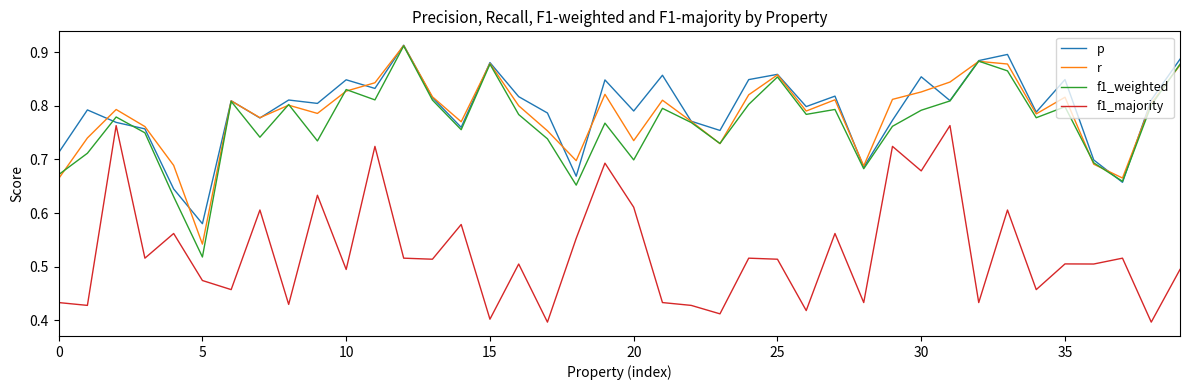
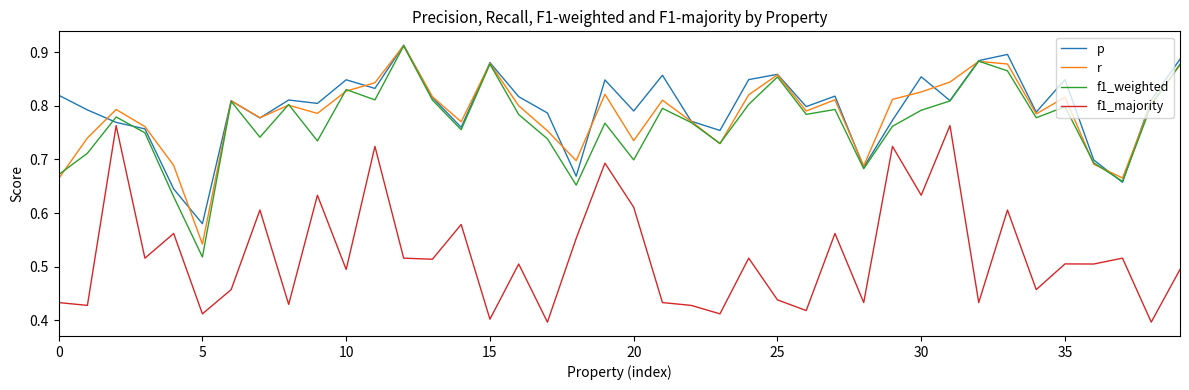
  {
    "p": {
-     "0": 0.71,
+     "0": 0.82,
      "5": 0.58,
      "10": 0.85,
      "20": 0.79,
      "30": 0.85
    },
    "r": {
      "0": 0.66,
      "5": 0.54,
      "20": 0.74,
      "30": 0.83
    },
    "f1_weighted": {
      "0": 0.67,
      "5": 0.52,
      "20": 0.70,
      "30": 0.79
    },
    "f1_majority": {
      "0": 0.43,
-     "5": 0.47,
+     "5": 0.41,
      "10": 0.49,
      "15": 0.40,
      "20": 0.61,
-     "25": 0.51,
-     "30": 0.68,
+     "25": 0.44,
+     "30": 0.63,
      "35": 0.51
    }
  }
